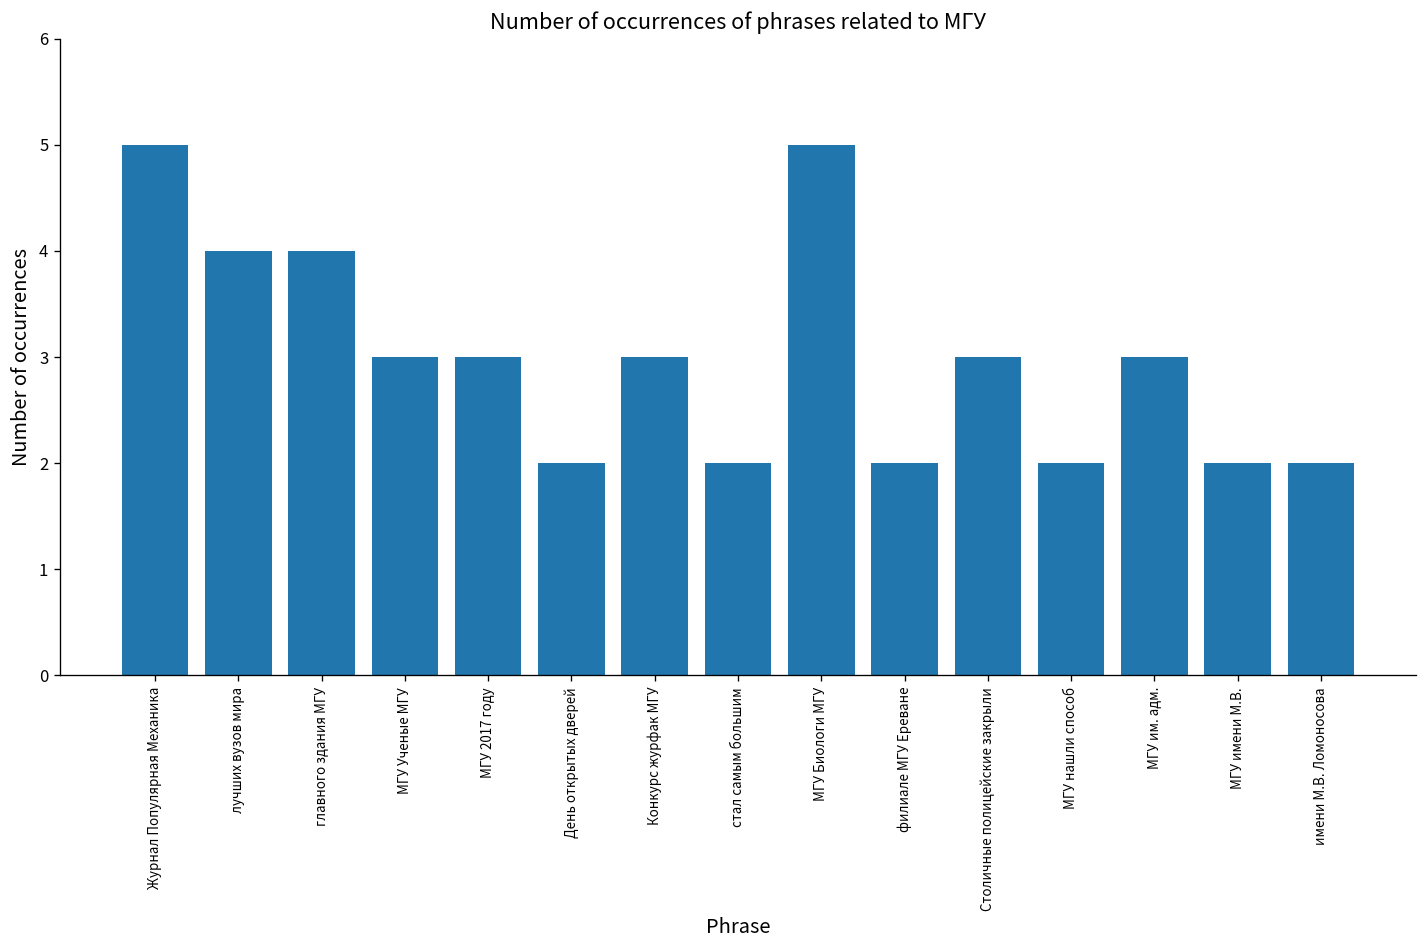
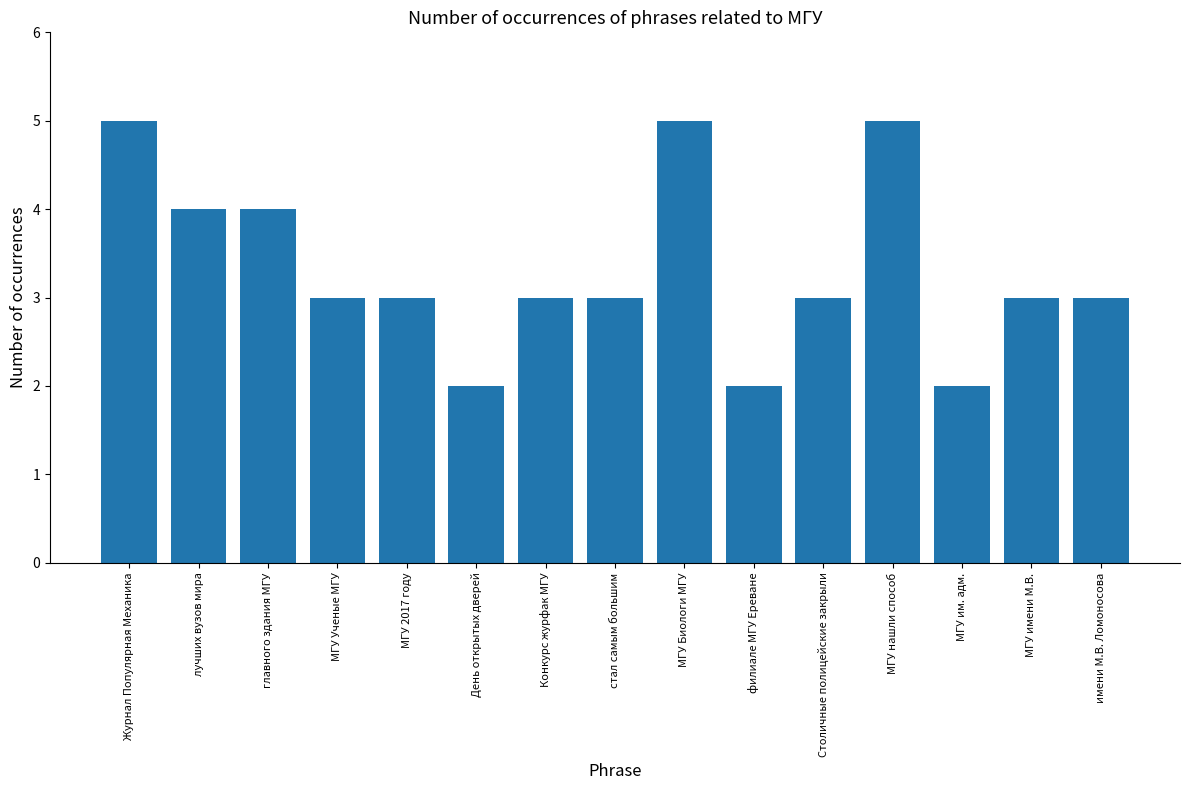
  {
    "Журнал Популярная Механика": 5,
    "лучших вузов мира": 4,
    "главного здания МГУ": 4,
    "МГУ Ученые МГУ": 3,
    "МГУ 2017 году": 3,
    "День открытых дверей": 2,
    "Конкурс журфак МГУ": 3,
-   "стал самым большим": 2,
+   "стал самым большим": 3,
    "МГУ Биологи МГУ": 5,
    "филиале МГУ Ереване": 2,
    "Столичные полицейские закрыли": 3,
-   "МГУ нашли способ": 2,
-   "МГУ им. адм.": 3,
-   "МГУ имени М.В.": 2,
-   "имени М.В. Ломоносова": 2
+   "МГУ нашли способ": 5,
+   "МГУ им. адм.": 2,
+   "МГУ имени М.В.": 3,
+   "имени М.В. Ломоносова": 3
  }
